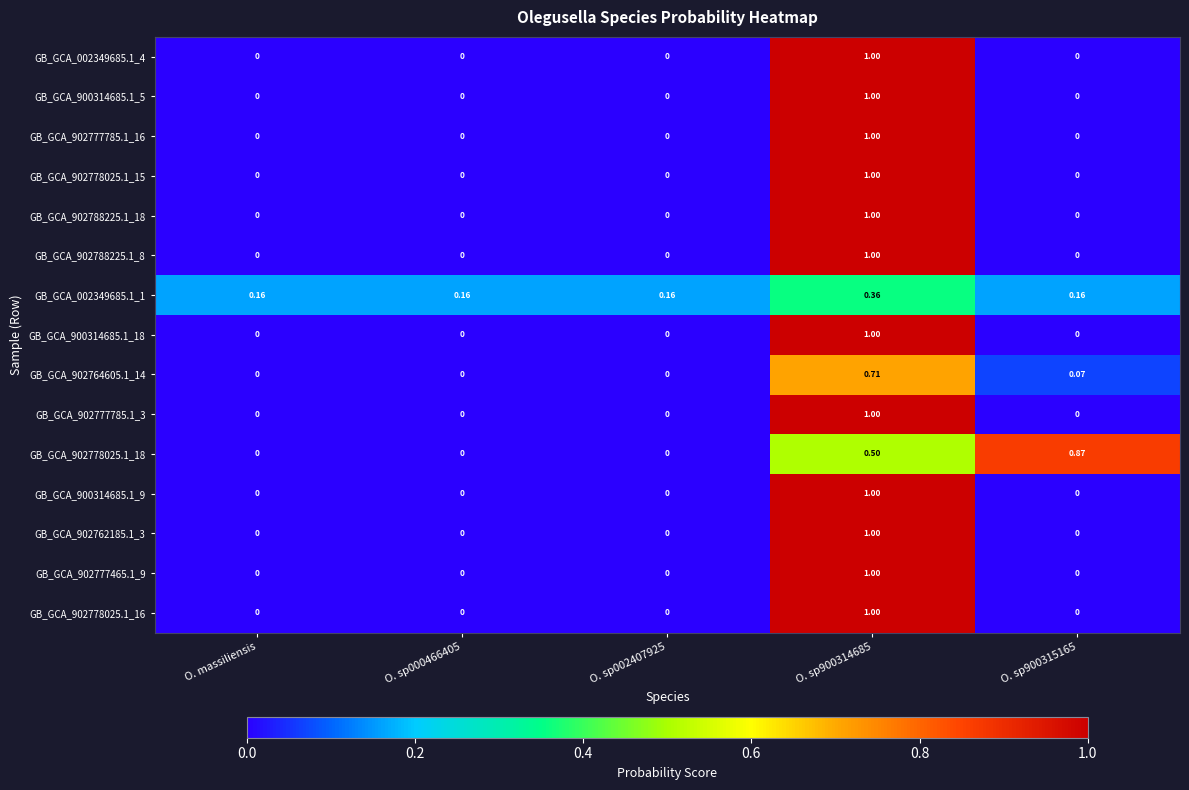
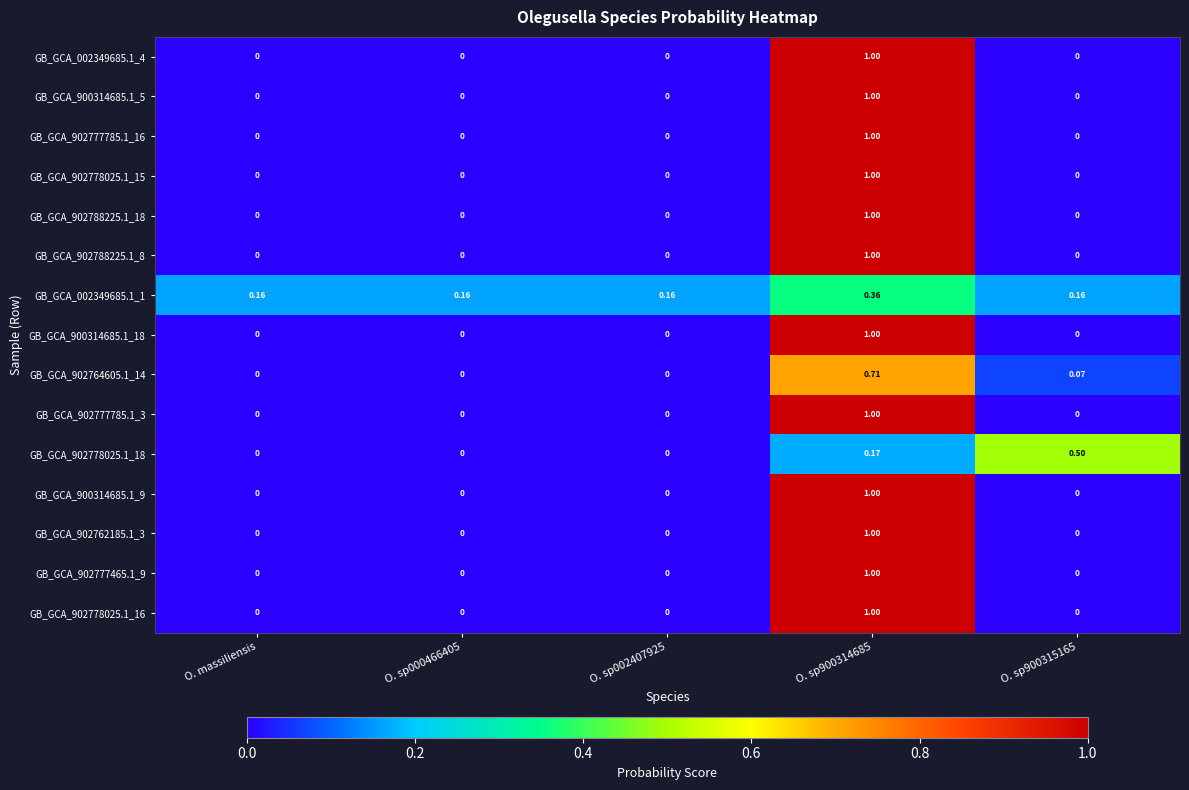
  {
    "GB_GCA_002349685.1_4": {
      "O. massiliensis": 0,
      "O. sp000466405": 0,
      "O. sp002407925": 0,
      "O. sp900314685": 1.00,
      "O. sp900315165": 0
    },
    "GB_GCA_900314685.1_5": {
      "O. massiliensis": 0,
      "O. sp000466405": 0,
      "O. sp002407925": 0,
      "O. sp900314685": 1.00,
      "O. sp900315165": 0
    },
    "GB_GCA_902777785.1_16": {
      "O. massiliensis": 0,
      "O. sp000466405": 0,
      "O. sp002407925": 0,
      "O. sp900314685": 1.00,
      "O. sp900315165": 0
    },
    "GB_GCA_902778025.1_15": {
      "O. massiliensis": 0,
      "O. sp000466405": 0,
      "O. sp002407925": 0,
      "O. sp900314685": 1.00,
      "O. sp900315165": 0
    },
    "GB_GCA_902788225.1_18": {
      "O. massiliensis": 0,
      "O. sp000466405": 0,
      "O. sp002407925": 0,
      "O. sp900314685": 1.00,
      "O. sp900315165": 0
    },
    "GB_GCA_902788225.1_8": {
      "O. massiliensis": 0,
      "O. sp000466405": 0,
      "O. sp002407925": 0,
      "O. sp900314685": 1.00,
      "O. sp900315165": 0
    },
    "GB_GCA_002349685.1_1": {
      "O. massiliensis": 0.16,
      "O. sp000466405": 0.16,
      "O. sp002407925": 0.16,
      "O. sp900314685": 0.36,
      "O. sp900315165": 0.16
    },
    "GB_GCA_900314685.1_18": {
      "O. massiliensis": 0,
      "O. sp000466405": 0,
      "O. sp002407925": 0,
      "O. sp900314685": 1.00,
      "O. sp900315165": 0
    },
    "GB_GCA_902764605.1_14": {
      "O. massiliensis": 0,
      "O. sp000466405": 0,
      "O. sp002407925": 0,
      "O. sp900314685": 0.71,
      "O. sp900315165": 0.07
    },
    "GB_GCA_902777785.1_3": {
      "O. massiliensis": 0,
      "O. sp000466405": 0,
      "O. sp002407925": 0,
      "O. sp900314685": 1.00,
      "O. sp900315165": 0
    },
    "GB_GCA_902778025.1_18": {
      "O. massiliensis": 0,
      "O. sp000466405": 0,
      "O. sp002407925": 0,
-     "O. sp900314685": 0.50,
-     "O. sp900315165": 0.87
+     "O. sp900314685": 0.17,
+     "O. sp900315165": 0.50
    },
    "GB_GCA_900314685.1_9": {
      "O. massiliensis": 0,
      "O. sp000466405": 0,
      "O. sp002407925": 0,
      "O. sp900314685": 1.00,
      "O. sp900315165": 0
    },
    "GB_GCA_902762185.1_3": {
      "O. massiliensis": 0,
      "O. sp000466405": 0,
      "O. sp002407925": 0,
      "O. sp900314685": 1.00,
      "O. sp900315165": 0
    },
    "GB_GCA_902777465.1_9": {
      "O. massiliensis": 0,
      "O. sp000466405": 0,
      "O. sp002407925": 0,
      "O. sp900314685": 1.00,
      "O. sp900315165": 0
    },
    "GB_GCA_902778025.1_16": {
      "O. massiliensis": 0,
      "O. sp000466405": 0,
      "O. sp002407925": 0,
      "O. sp900314685": 1.00,
      "O. sp900315165": 0
    }
  }
